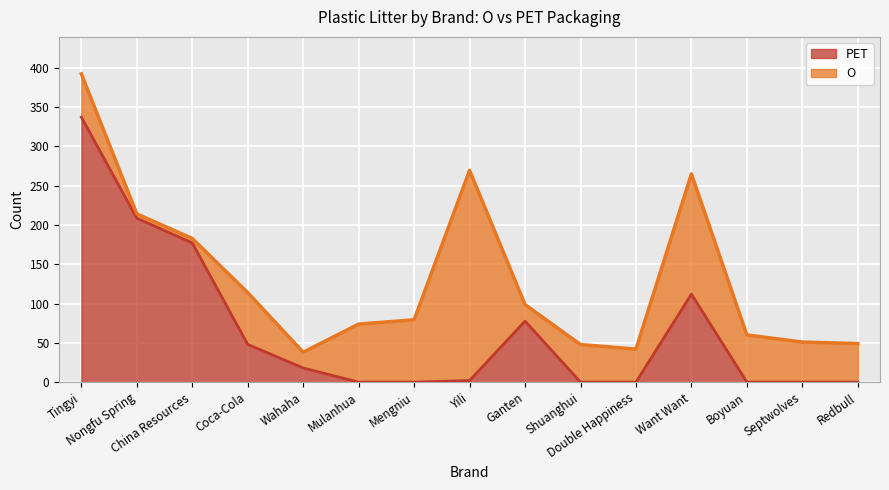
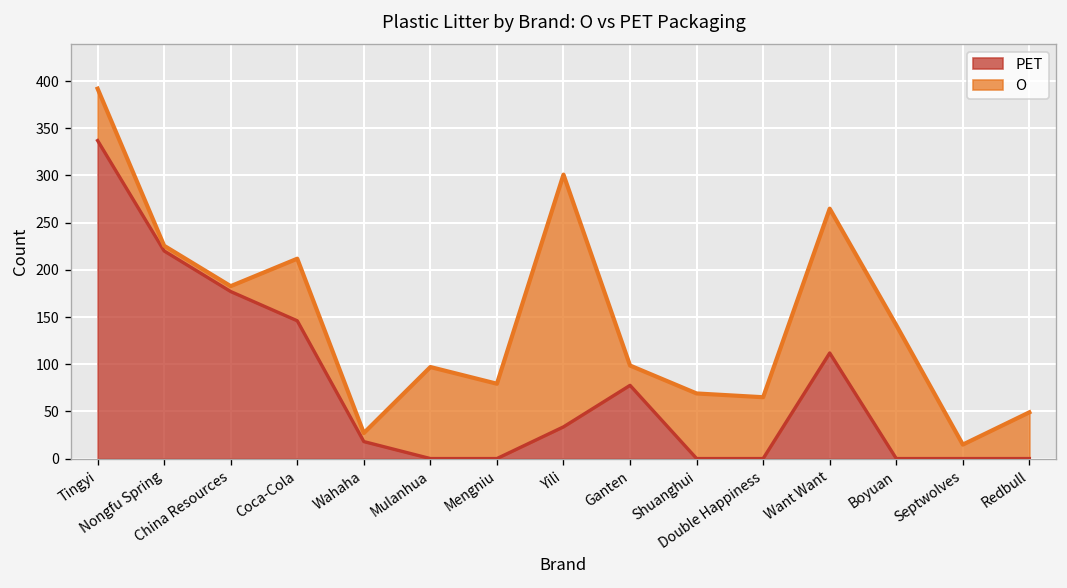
  {
    "PET": {
      "Tingyi": 340,
-     "Nongfu Spring": 210,
+     "Nongfu Spring": 220,
      "China Resources": 180,
-     "Coca-Cola": 50,
+     "Coca-Cola": 150,
      "Wahaha": 20,
      "Mulanhua": 0,
      "Mengniu": 0,
-     "Yili": 0,
+     "Yili": 30,
      "Ganten": 80,
      "Shuanghui": 0,
      "Double Happiness": 0,
      "Want Want": 110,
      "Boyuan": 0,
      "Septwolves": 0,
      "Redbull": 0
    },
    "O": {
      "Tingyi": 60,
      "Nongfu Spring": 10,
      "China Resources": 10,
      "Coca-Cola": 70,
-     "Wahaha": 20,
-     "Mulanhua": 70,
+     "Wahaha": 10,
+     "Mulanhua": 100,
      "Mengniu": 80,
      "Yili": 270,
      "Ganten": 20,
-     "Shuanghui": 50,
-     "Double Happiness": 40,
+     "Shuanghui": 70,
+     "Double Happiness": 70,
      "Want Want": 150,
-     "Boyuan": 60,
-     "Septwolves": 50,
+     "Boyuan": 140,
+     "Septwolves": 10,
      "Redbull": 50
    }
  }
